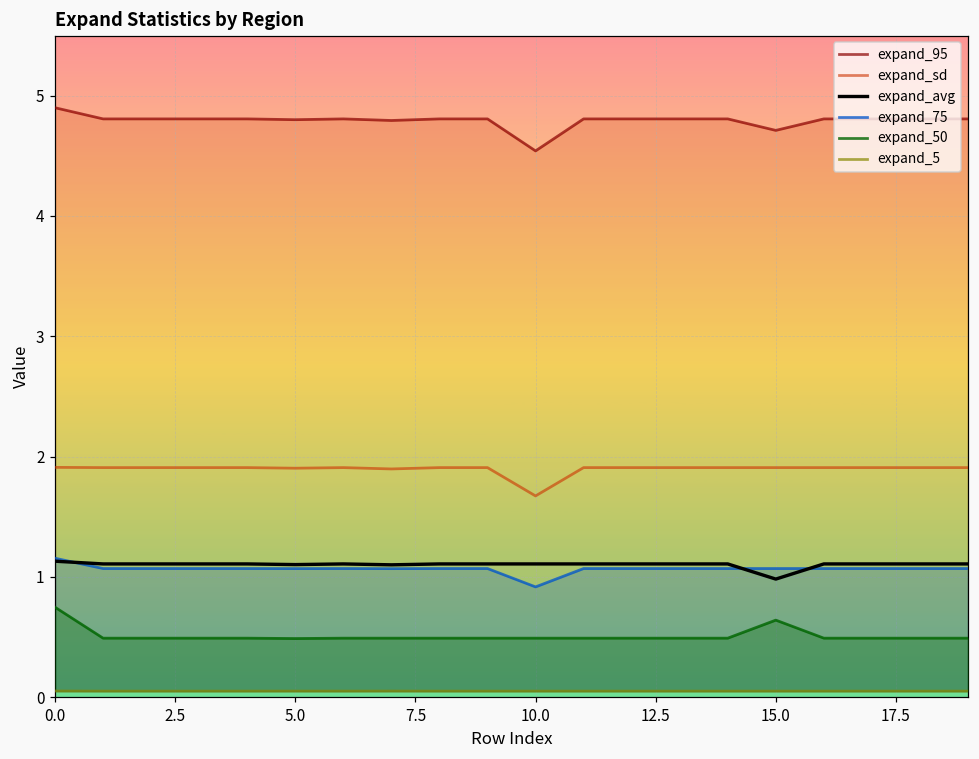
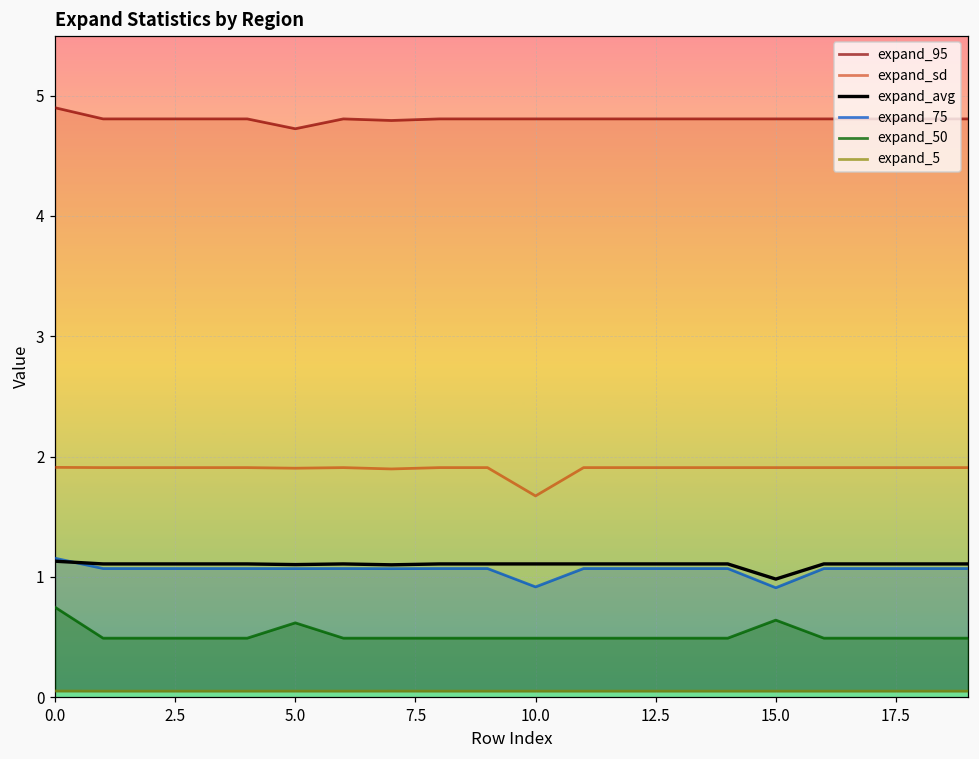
  {
    "expand_95": {
      "0.0": 4.90,
-     "5.0": 4.80,
-     "10.0": 4.54,
-     "15.0": 4.71
+     "5.0": 4.73,
+     "10.0": 4.81,
+     "15.0": 4.81
    },
    "expand_sd": {
      "0.0": 1.91,
      "5.0": 1.90,
      "10.0": 1.67,
      "15.0": 1.91
    },
    "expand_avg": {
      "0.0": 1.13,
      "5.0": 1.10,
      "10.0": 1.11,
      "15.0": 0.98
    },
    "expand_75": {
      "0.0": 1.15,
      "5.0": 1.07,
      "10.0": 0.92,
-     "15.0": 1.07
+     "15.0": 0.91
    },
    "expand_50": {
      "0.0": 0.75,
-     "5.0": 0.49,
+     "5.0": 0.62,
      "10.0": 0.49,
      "15.0": 0.64
    },
    "expand_5": {
      "0.0": 0.05,
      "5.0": 0.05,
      "10.0": 0.05,
      "15.0": 0.05
    }
  }
